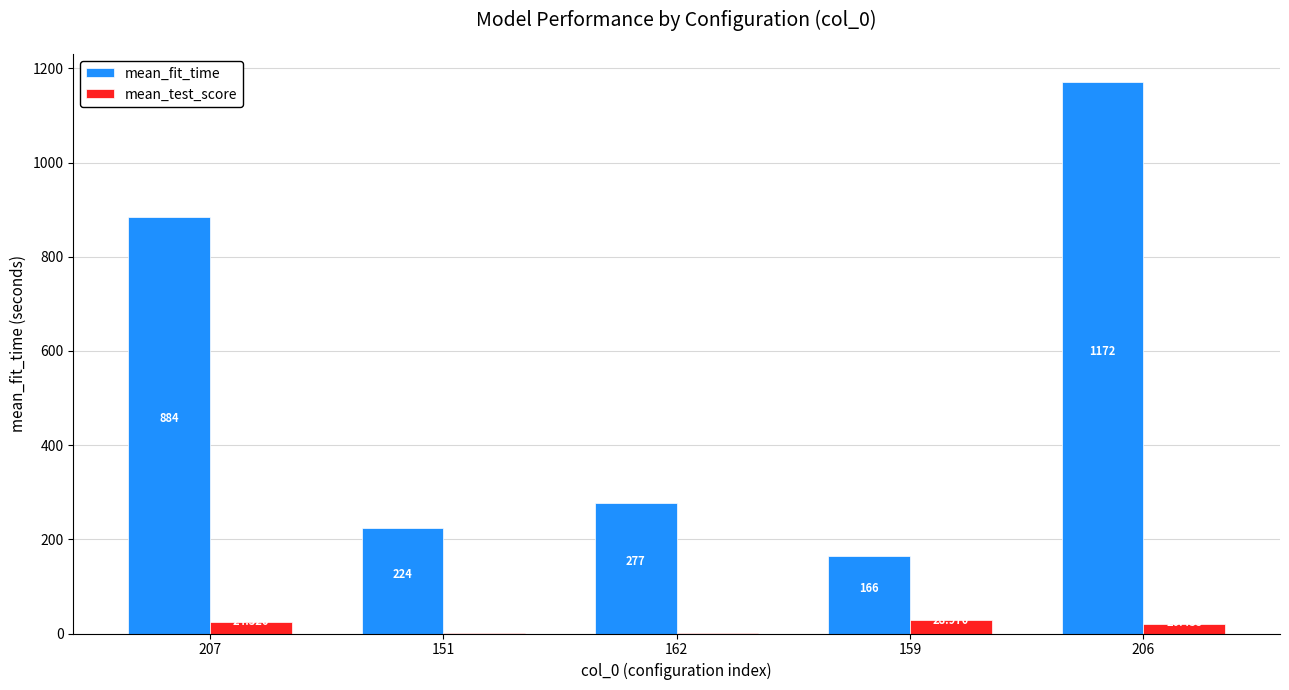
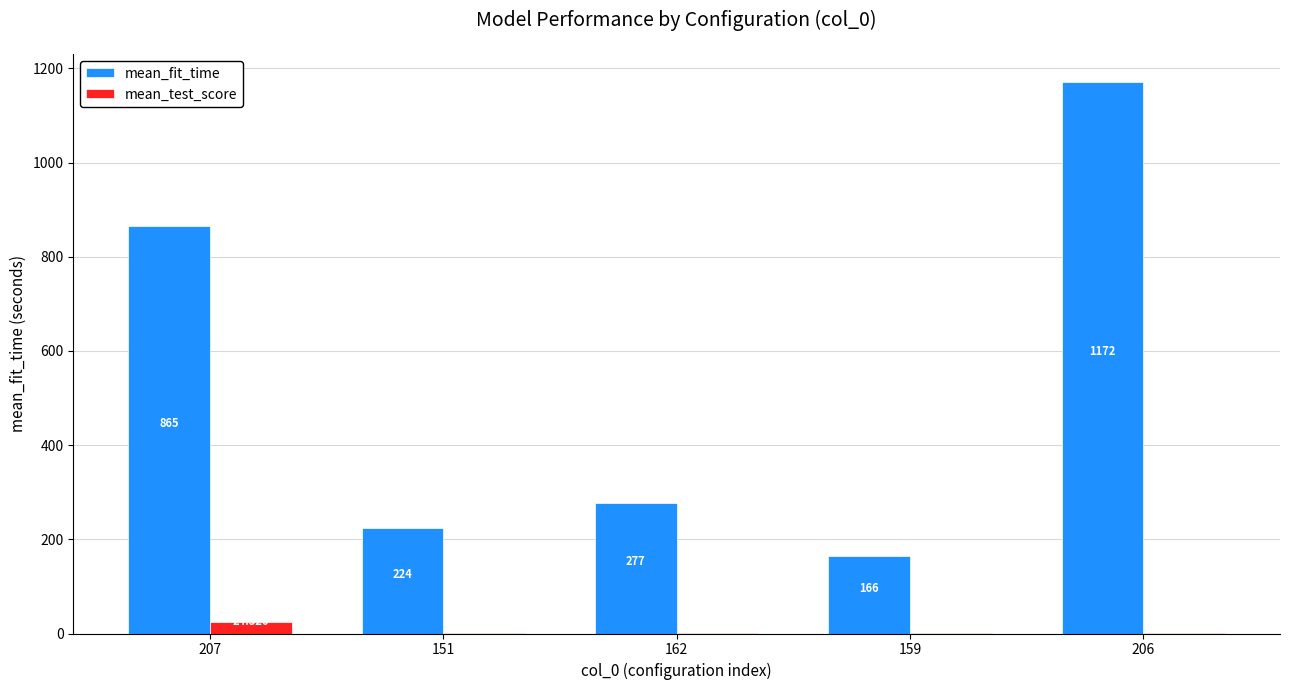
  {
    "mean_fit_time": {
-     "207": 884,
+     "207": 865,
      "151": 224,
      "162": 277,
      "159": 166,
      "206": 1172
    },
    "mean_test_score": {
      "207": 20,
-     "159": 30,
-     "206": 20
+     "159": 0,
+     "206": 0
    }
  }
